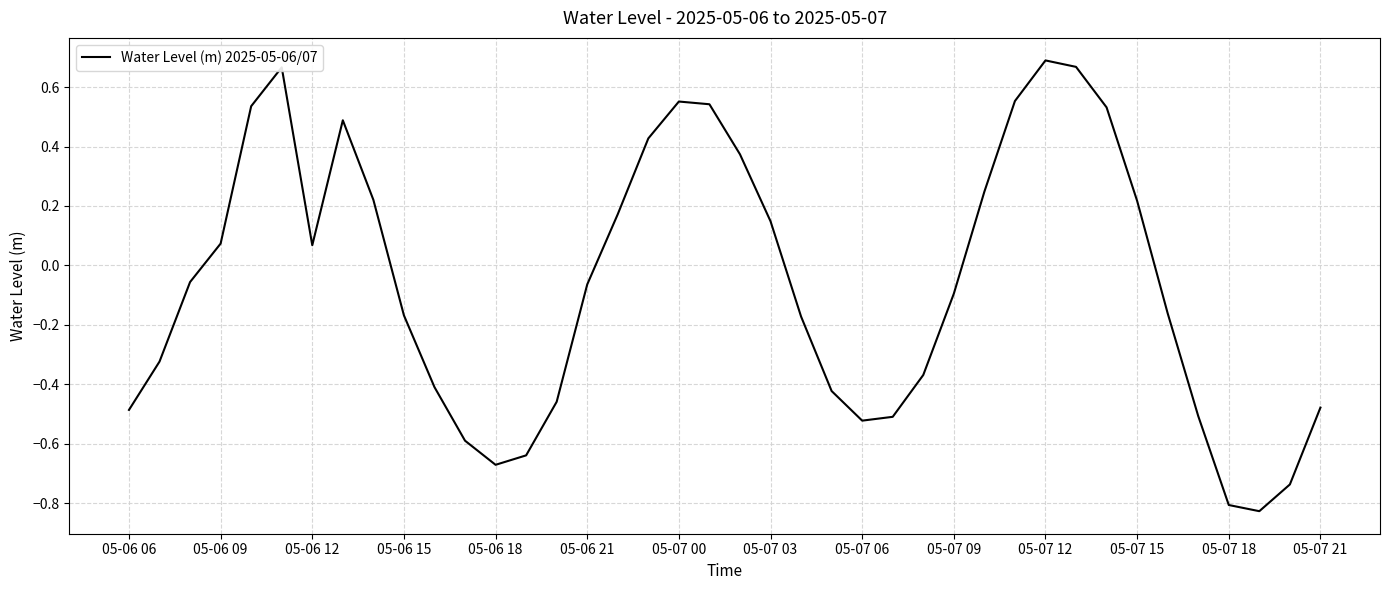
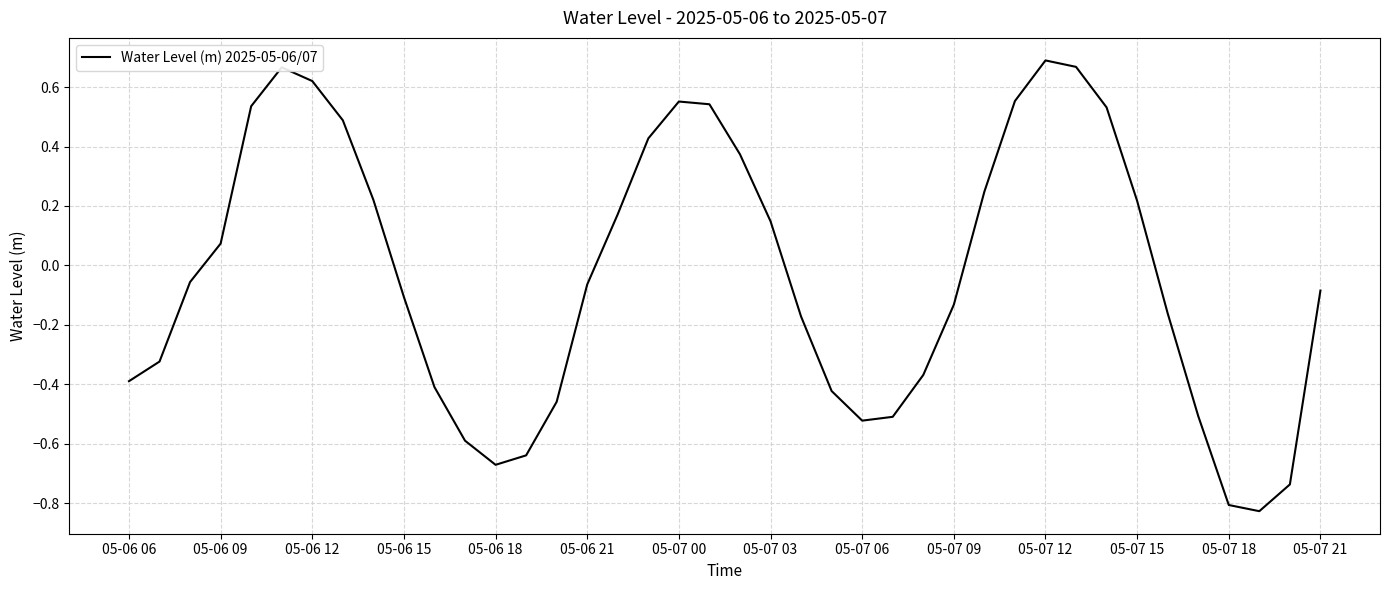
  {
-   "05-06 06": -0.49,
+   "05-06 06": -0.39,
    "05-06 09": 0.07,
-   "05-06 12": 0.07,
-   "05-06 15": -0.17,
+   "05-06 12": 0.62,
+   "05-06 15": -0.11,
    "05-06 18": -0.67,
    "05-06 21": -0.06,
    "05-07 00": 0.55,
    "05-07 03": 0.15,
    "05-07 06": -0.52,
-   "05-07 09": -0.10,
+   "05-07 09": -0.13,
    "05-07 12": 0.69,
    "05-07 15": 0.22,
    "05-07 18": -0.81,
-   "05-07 21": -0.48
+   "05-07 21": -0.08
  }
